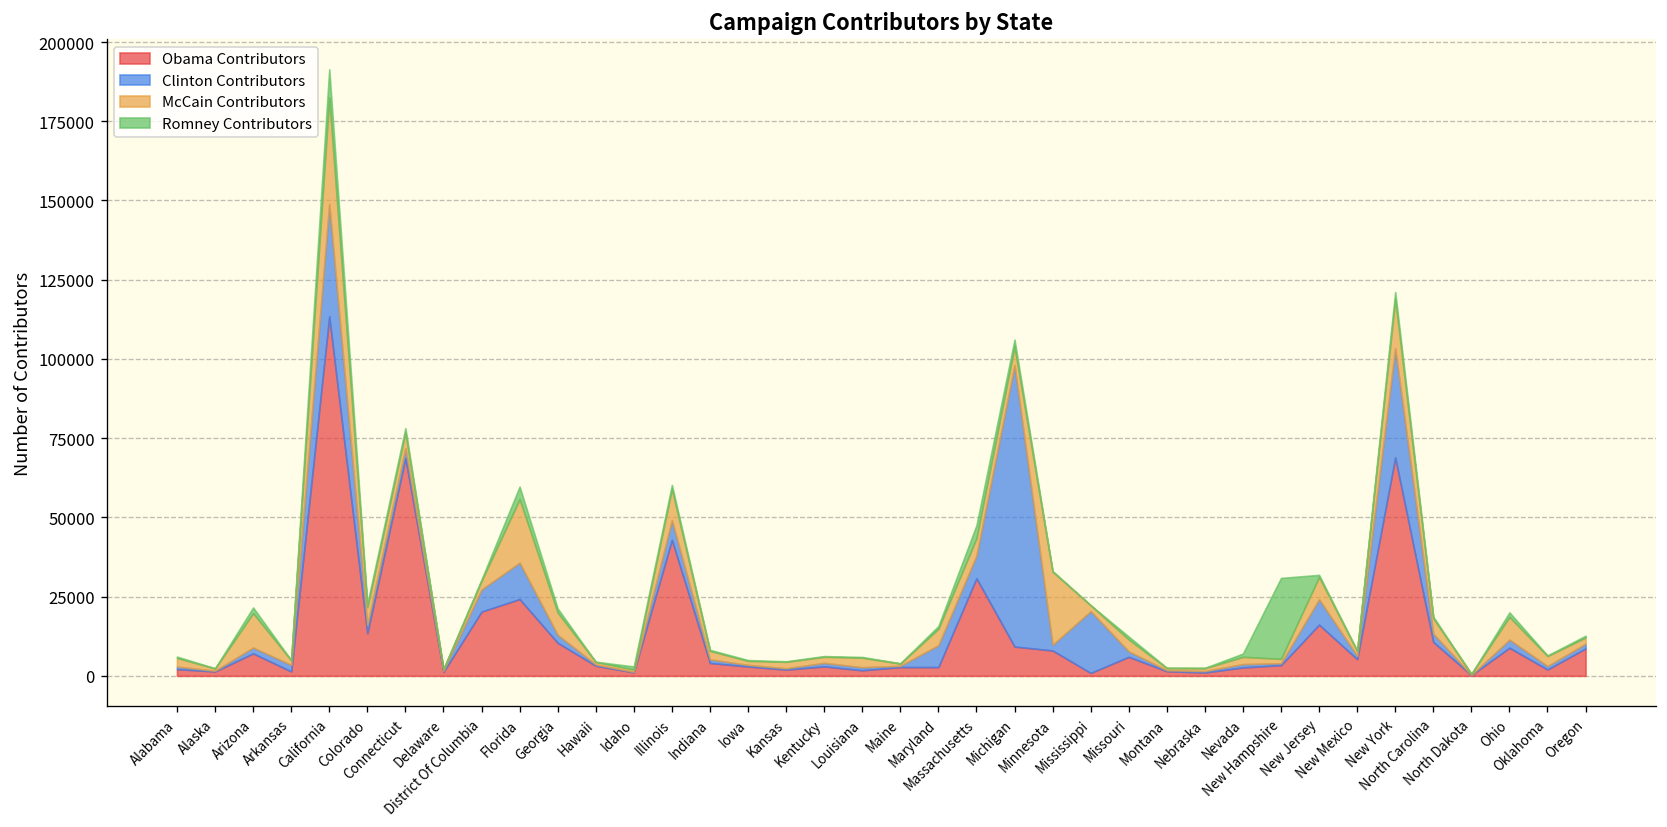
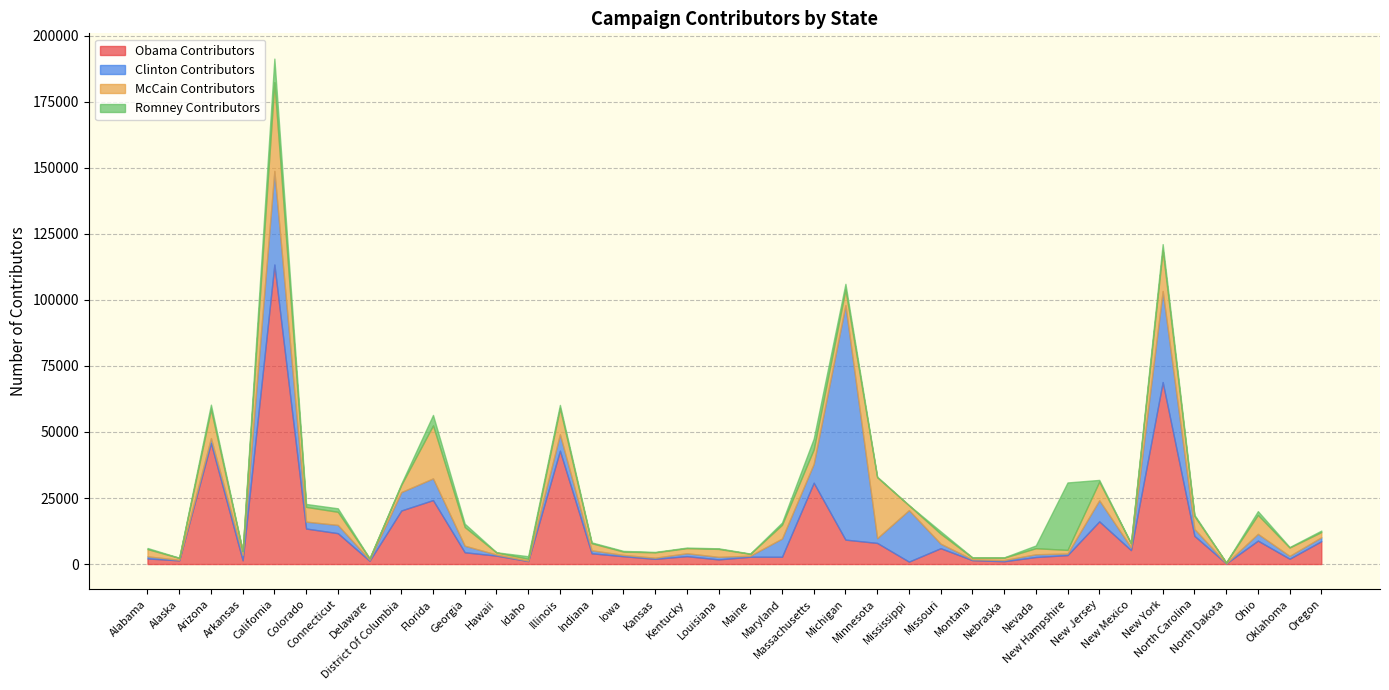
  {
    "Obama Contributors": {
-     "Arizona": 7000,
+     "Arizona": 46000,
      "Arkansas": 1000,
      "California": 113000,
      "Colorado": 13000,
-     "Connecticut": 69000,
+     "Connecticut": 12000,
      "District Of Columbia": 20000,
      "Florida": 24000,
-     "Georgia": 10000,
+     "Georgia": 4000,
      "Illinois": 43000,
      "Indiana": 4000,
      "Kentucky": 3000,
      "Maryland": 3000,
      "Massachusetts": 31000,
      "Michigan": 9000,
      "Minnesota": 8000,
      "Missouri": 6000,
      "Nevada": 3000,
      "New Jersey": 16000,
      "New Mexico": 5000,
      "New York": 69000,
      "North Carolina": 11000,
      "Ohio": 9000,
      "Oklahoma": 2000,
      "Oregon": 9000
    },
    "Clinton Contributors": {
      "Arizona": 2000,
      "Arkansas": 2000,
      "California": 35000,
      "Colorado": 3000,
      "Connecticut": 3000,
      "District Of Columbia": 7000,
-     "Florida": 11000,
+     "Florida": 8000,
      "Georgia": 2000,
      "Illinois": 6000,
      "Indiana": 1000,
      "Kentucky": 1000,
      "Maryland": 7000,
      "Massachusetts": 7000,
      "Michigan": 89000,
      "Minnesota": 2000,
      "Mississippi": 19000,
      "Missouri": 2000,
      "Nevada": 1000,
      "New Jersey": 8000,
      "New Mexico": 1000,
      "New York": 34000,
      "North Carolina": 3000,
      "Ohio": 3000,
      "Oklahoma": 1000,
      "Oregon": 1000
    },
    "McCain Contributors": {
      "Arizona": 11000,
      "California": 34000,
      "Colorado": 6000,
      "Connecticut": 5000,
      "Florida": 20000,
      "Georgia": 7000,
      "Illinois": 10000,
      "Massachusetts": 5000,
      "Michigan": 6000,
      "Nevada": 2000,
      "New Hampshire": 1000,
      "New York": 15000,
      "Ohio": 7000
    },
    "Romney Contributors": {
      "Arizona": 2000,
      "California": 9000,
      "Colorado": 1000,
      "Connecticut": 1000,
      "Florida": 4000,
      "Georgia": 1000,
      "Idaho": 1000,
      "Illinois": 1000,
      "Massachusetts": 4000,
      "Michigan": 2000,
      "Nevada": 1000,
      "New Hampshire": 26000,
      "New York": 2000,
      "Ohio": 1000
    }
  }
